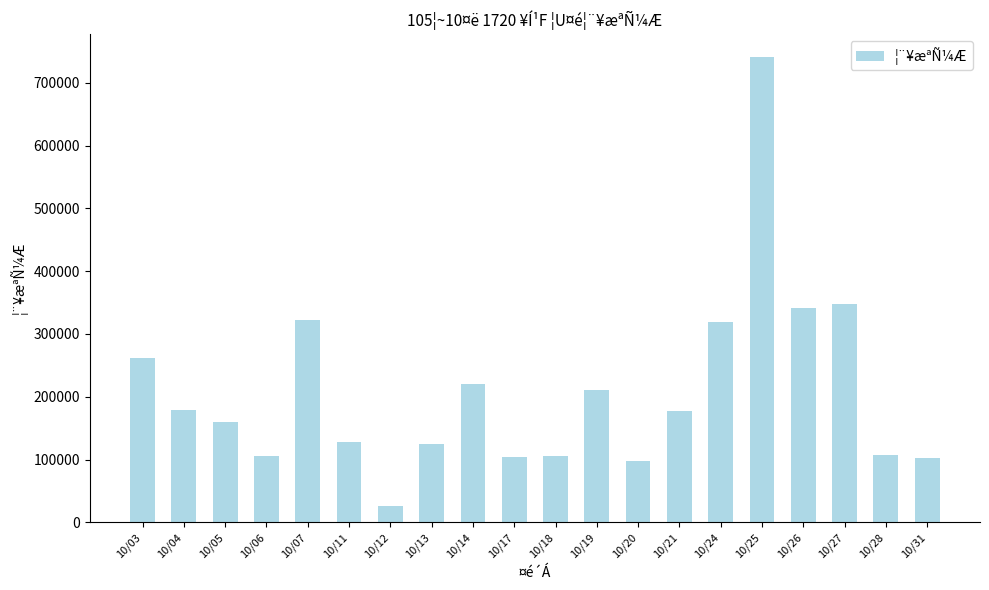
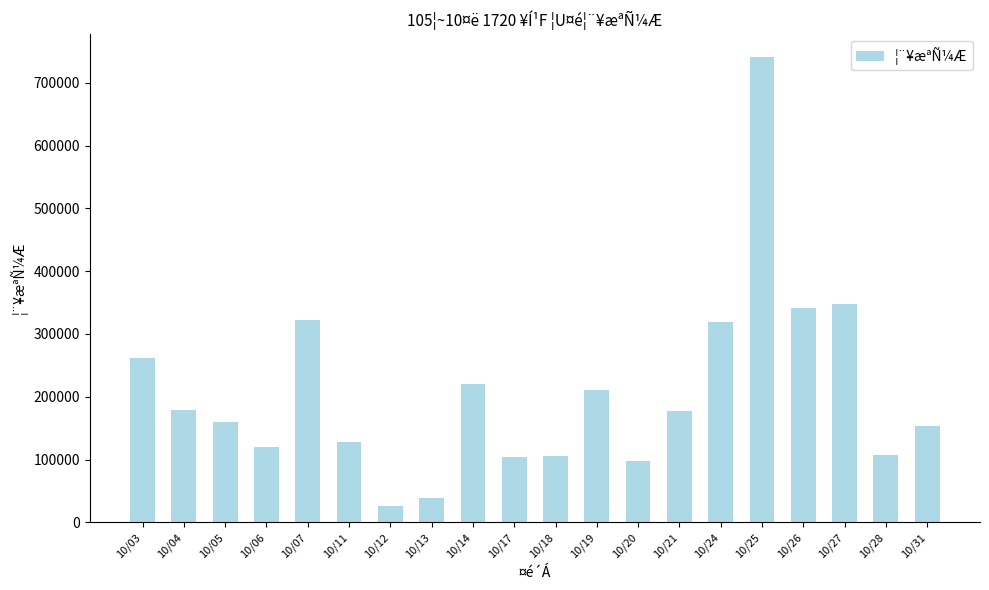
  {
    "10/03": 260000,
    "10/04": 180000,
    "10/05": 160000,
-   "10/06": 110000,
+   "10/06": 120000,
    "10/07": 320000,
    "10/11": 130000,
    "10/12": 30000,
-   "10/13": 120000,
+   "10/13": 40000,
    "10/14": 220000,
    "10/17": 100000,
    "10/18": 110000,
    "10/19": 210000,
    "10/20": 100000,
    "10/21": 180000,
    "10/24": 320000,
    "10/25": 740000,
    "10/26": 340000,
    "10/27": 350000,
    "10/28": 110000,
-   "10/31": 100000
+   "10/31": 150000
  }
